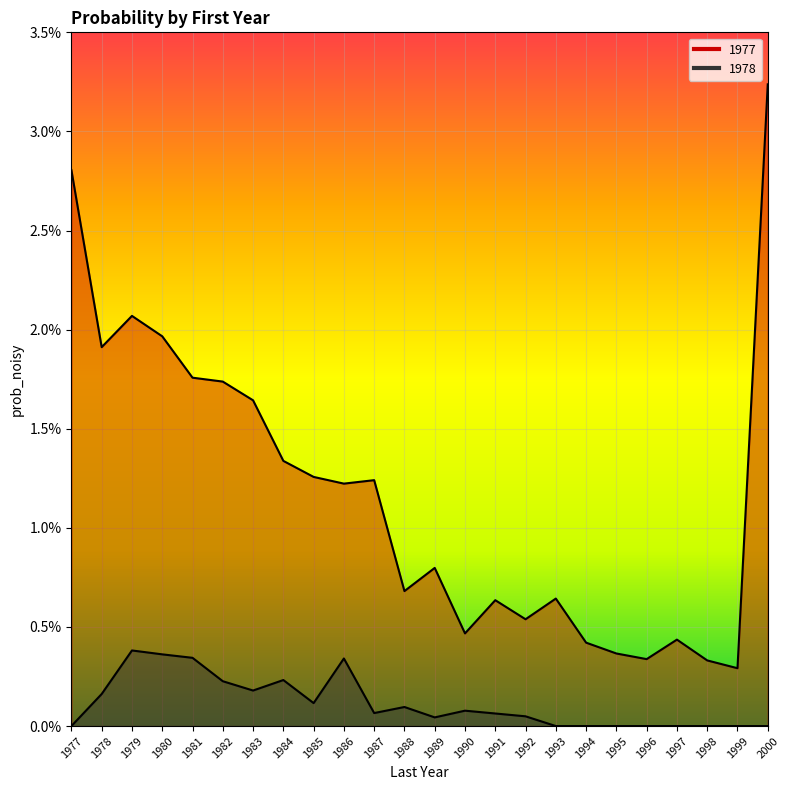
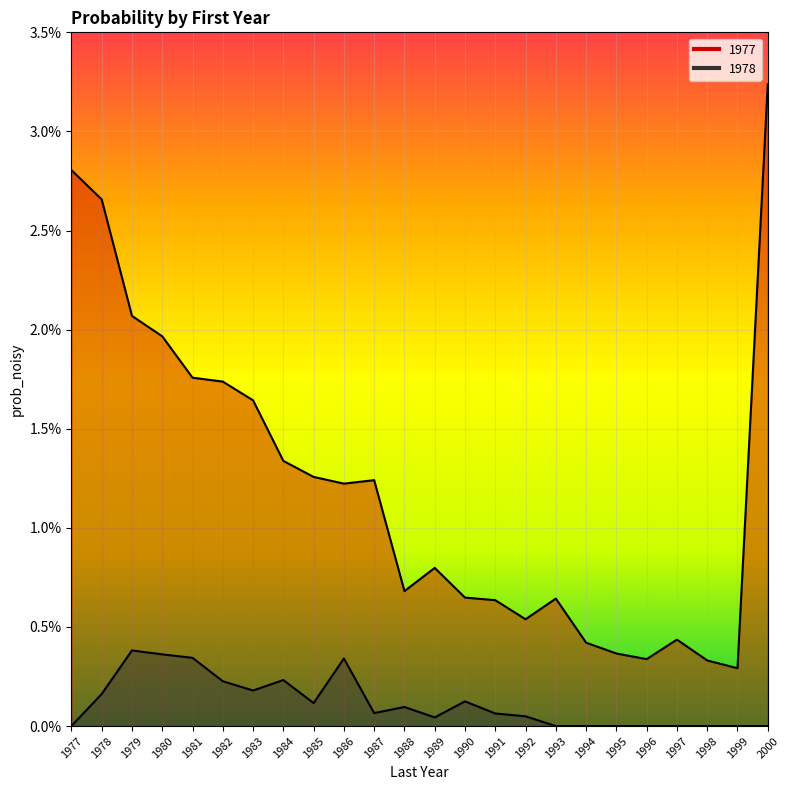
  {
    "1977": {
      "1977": "2.80%",
-     "1978": "1.91%",
+     "1978": "2.66%",
      "1979": "2.07%",
      "1980": "1.97%",
      "1981": "1.76%",
      "1982": "1.74%",
      "1983": "1.64%",
      "1984": "1.34%",
      "1985": "1.26%",
      "1986": "1.22%",
      "1987": "1.24%",
      "1988": "0.68%",
      "1989": "0.80%",
-     "1990": "0.47%",
+     "1990": "0.65%",
      "1991": "0.64%",
      "1992": "0.54%",
      "1993": "0.64%",
      "1994": "0.42%",
      "1995": "0.37%",
      "1996": "0.34%",
      "1997": "0.44%",
      "1998": "0.33%",
      "1999": "0.29%",
      "2000": "3.24%"
    },
    "1978": {
      "1977": "0.00%",
      "1978": "0.16%",
      "1979": "0.38%",
      "1980": "0.36%",
      "1981": "0.34%",
      "1982": "0.23%",
      "1983": "0.18%",
      "1984": "0.23%",
      "1985": "0.12%",
      "1986": "0.34%",
      "1987": "0.07%",
      "1988": "0.10%",
      "1989": "0.04%",
-     "1990": "0.08%",
+     "1990": "0.12%",
      "1991": "0.06%",
      "1992": "0.05%",
      "1993": "0.00%",
      "1994": "0.00%",
      "1995": "0.00%",
      "1996": "0.00%",
      "1997": "0.00%",
      "1998": "0.00%",
      "1999": "0.00%",
      "2000": "0.00%"
    }
  }
